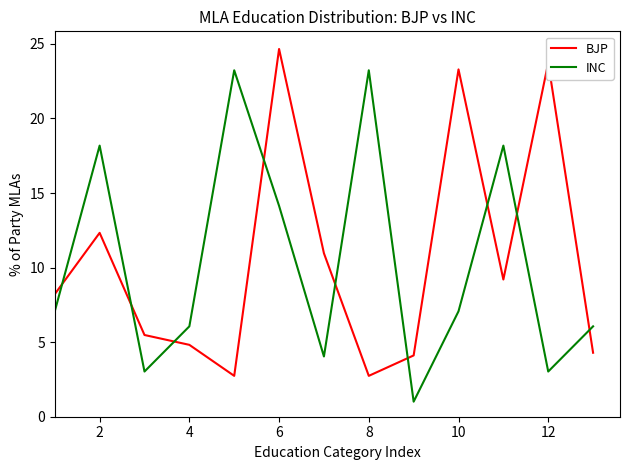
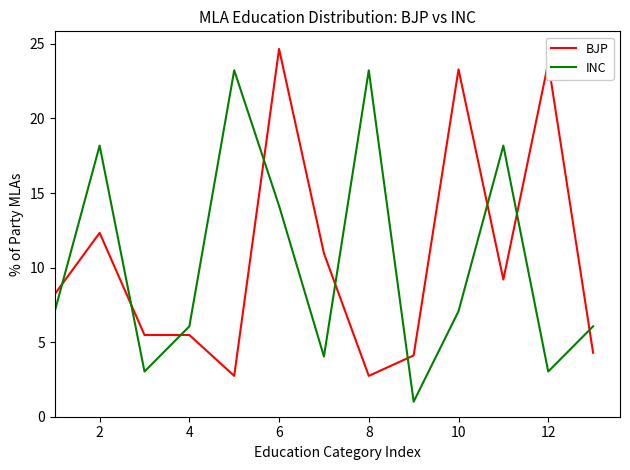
  {
    "BJP": {
      "2": 12.3,
-     "4": 4.8,
+     "4": 5.5,
      "6": 24.7,
      "8": 2.7,
      "10": 23.3
    },
    "INC": {
      "2": 18.2,
      "4": 6.1,
      "6": 14.1,
      "8": 23.2,
      "10": 7.1,
      "12": 3.0
    }
  }
